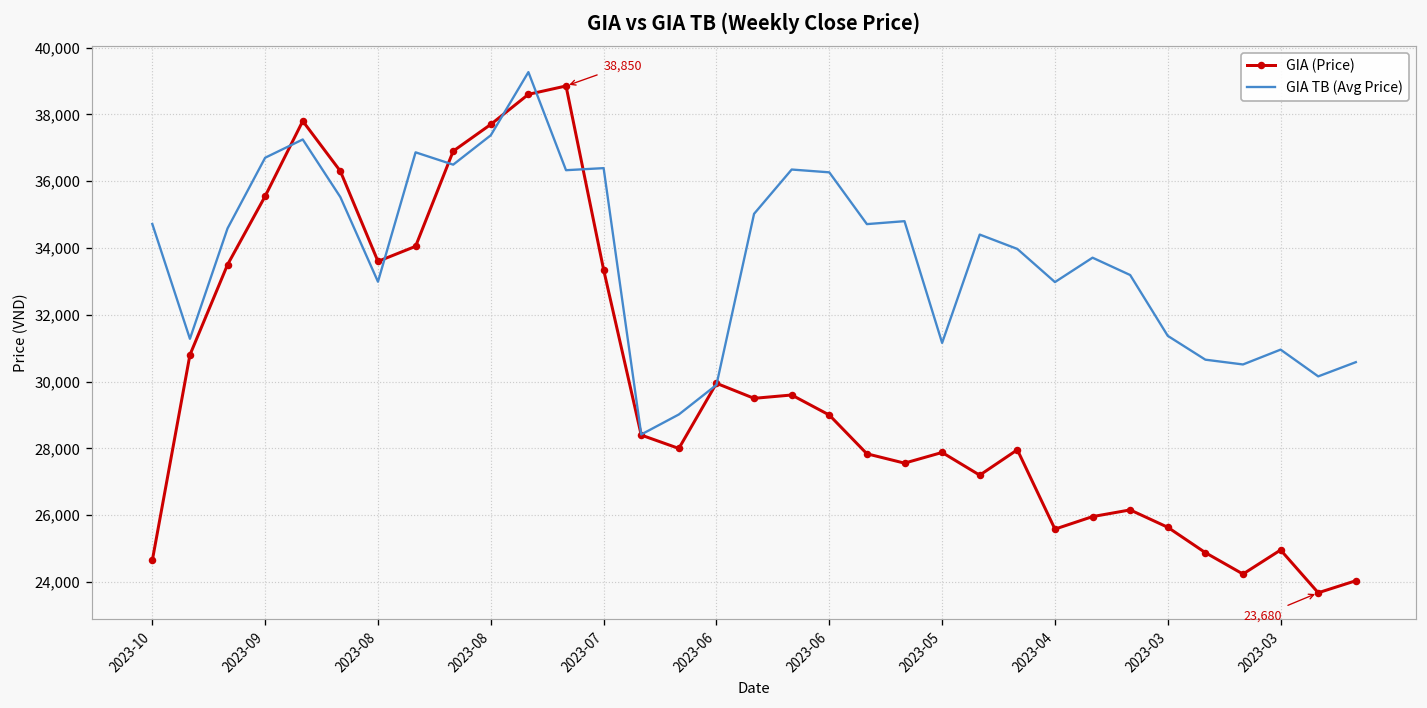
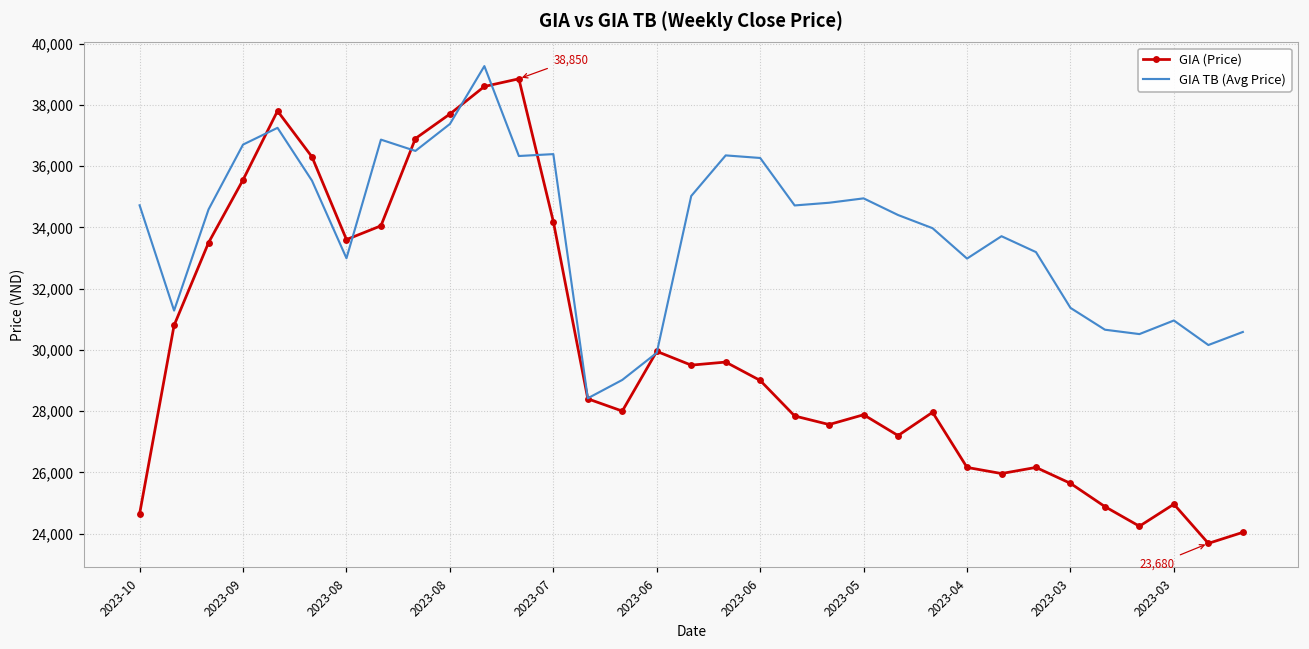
  {
    "GIA (Price)": {
      "2023-10": "24,600",
      "2023-09": "35,600",
-     "2023-07": "33,400",
+     "2023-07": "34,200",
      "2023-05": "27,900",
-     "2023-04": "25,600"
+     "2023-04": "26,200"
    },
    "GIA TB (Avg Price)": {
      "2023-10": "34,700",
      "2023-09": "36,700",
      "2023-07": "36,400",
-     "2023-05": "31,200",
+     "2023-05": "34,900",
      "2023-04": "33,000"
    }
  }
